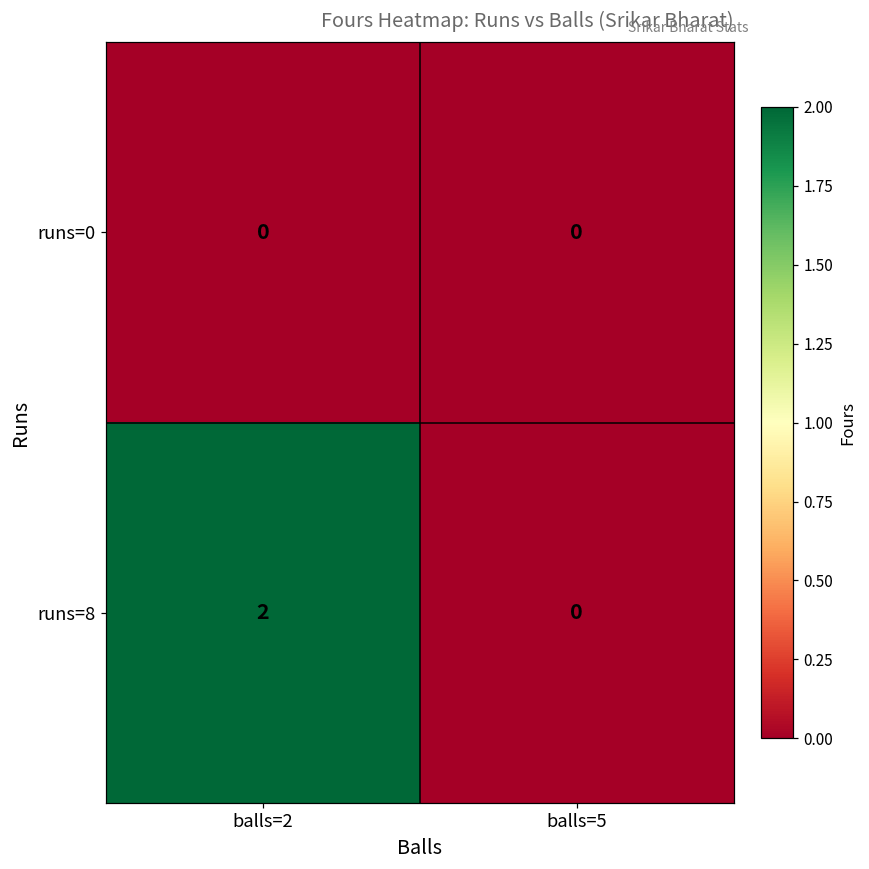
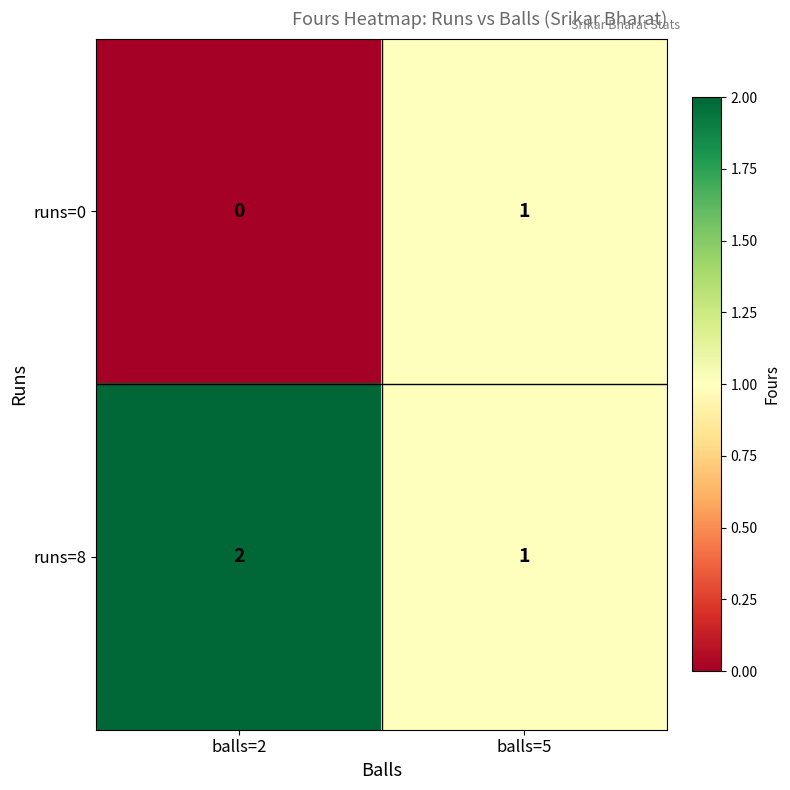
  {
    "runs=0": {
      "balls=2": 0,
-     "balls=5": 0
+     "balls=5": 1
    },
    "runs=8": {
      "balls=2": 2,
-     "balls=5": 0
+     "balls=5": 1
    }
  }
